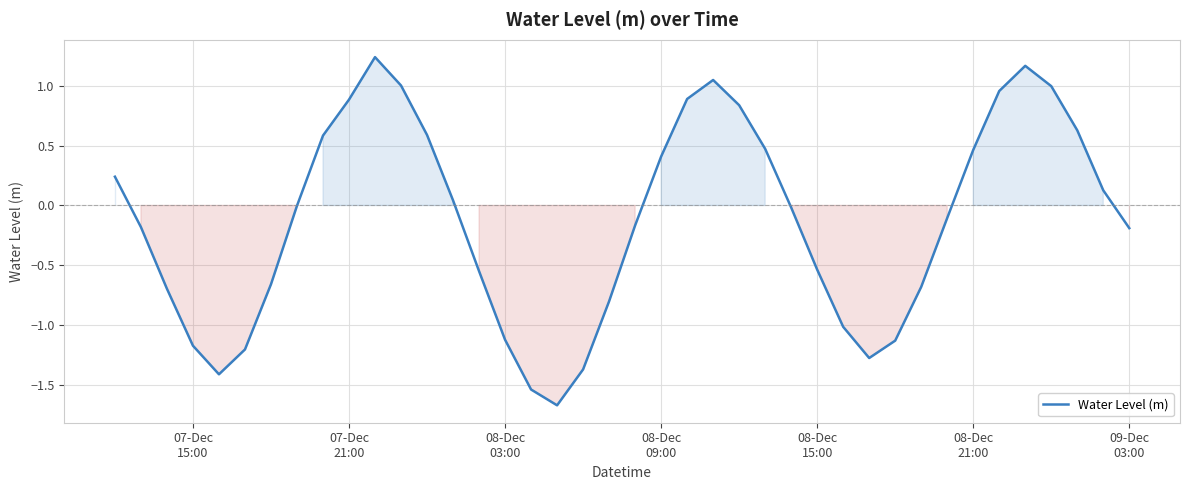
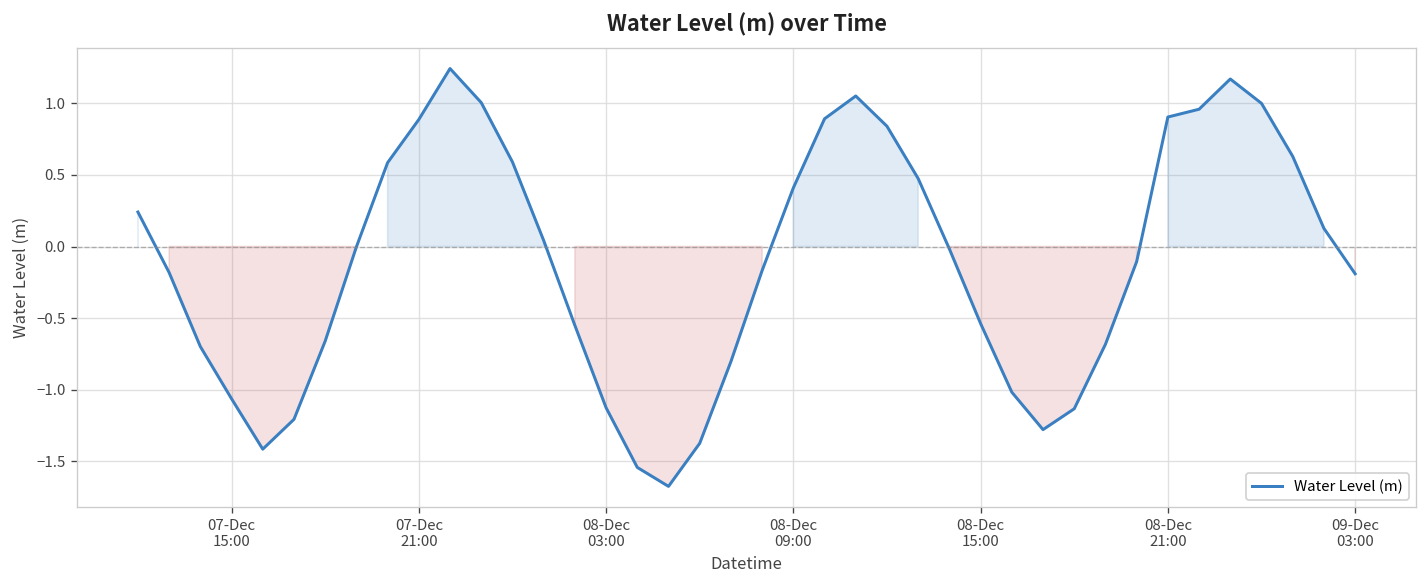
  {
-   "07-Dec 15:00": -1.17,
+   "07-Dec 15:00": -1.06,
    "07-Dec 21:00": 0.89,
    "08-Dec 03:00": -1.12,
    "08-Dec 09:00": 0.41,
    "08-Dec 15:00": -0.54,
-   "08-Dec 21:00": 0.46,
+   "08-Dec 21:00": 0.90,
    "09-Dec 03:00": -0.19
  }
